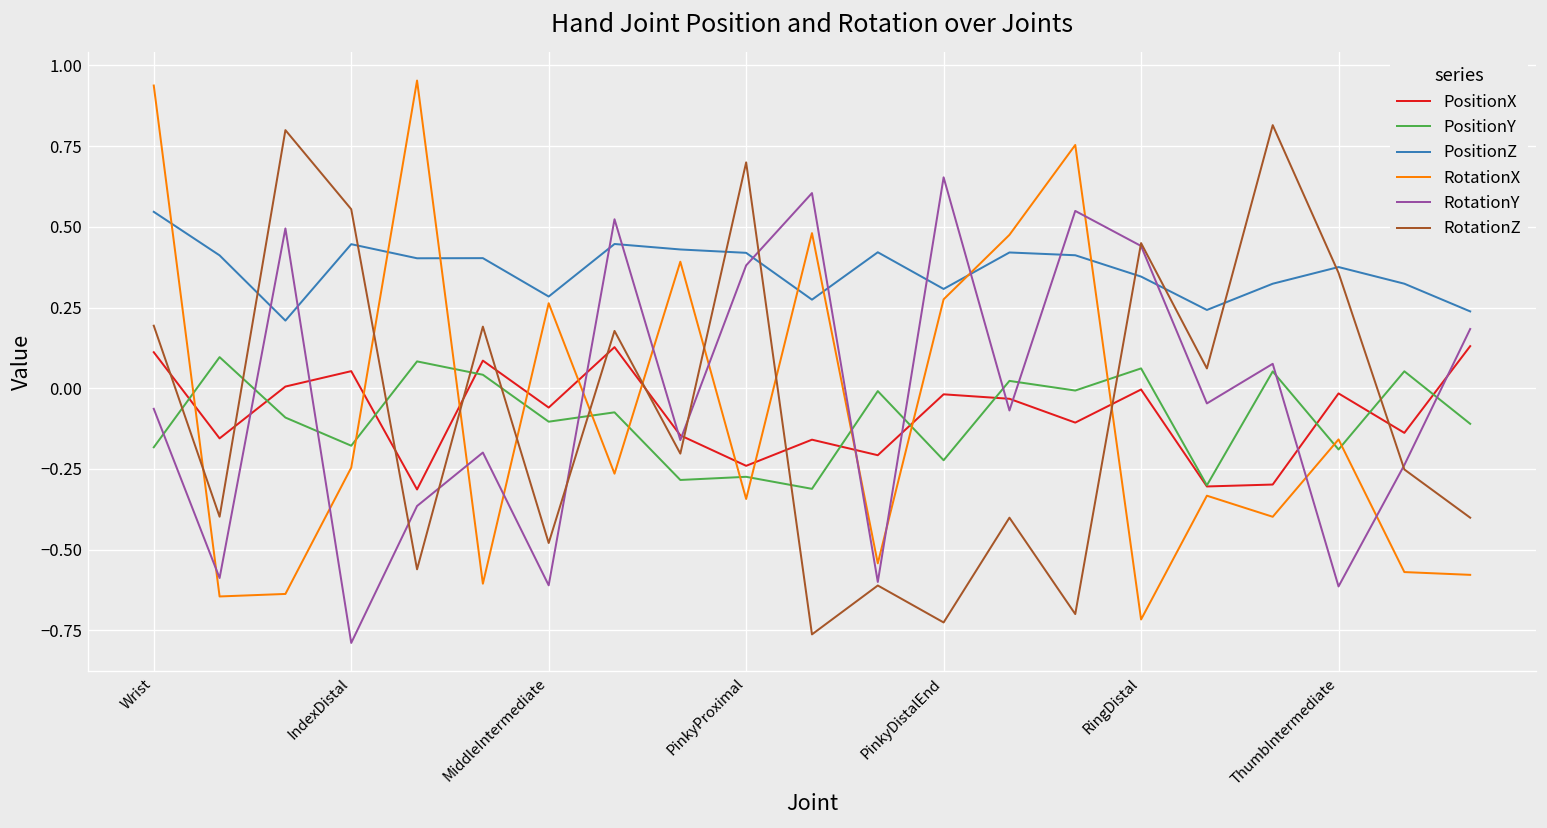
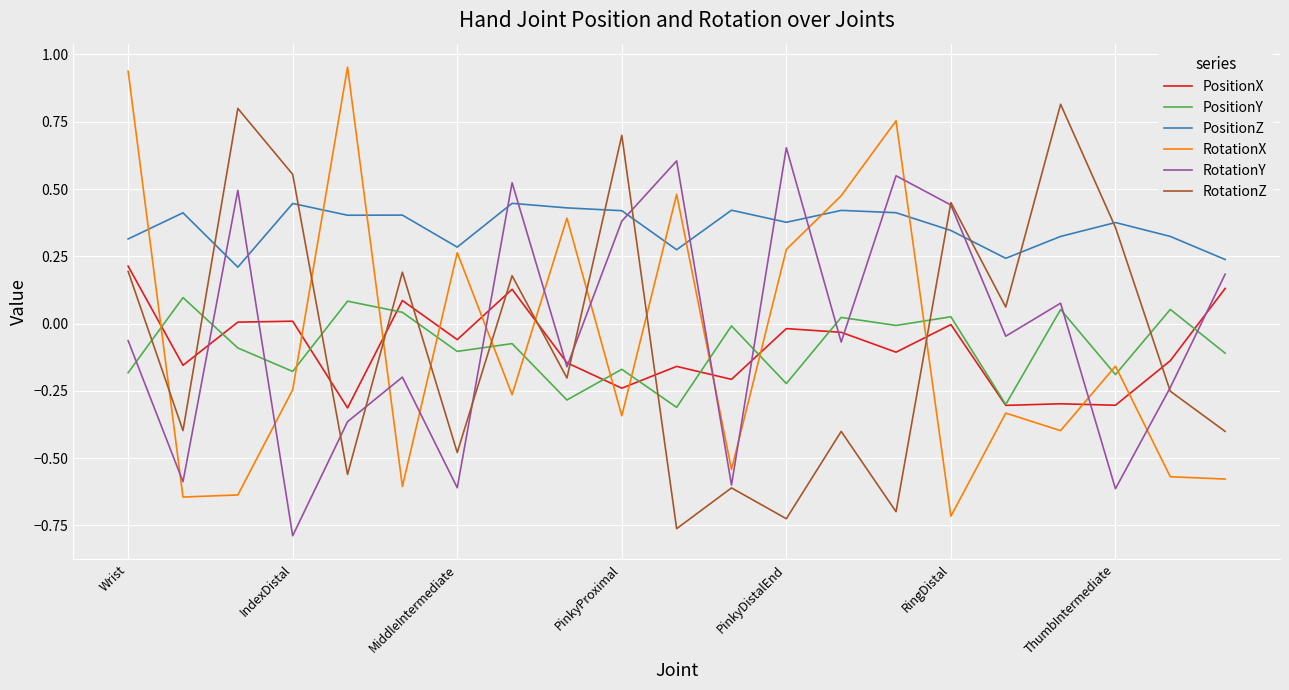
  {
    "PositionX": {
-     "Wrist": 0.11,
-     "IndexDistal": 0.05,
+     "Wrist": 0.21,
+     "IndexDistal": 0.01,
      "MiddleIntermediate": -0.06,
      "PinkyProximal": -0.24,
      "PinkyDistalEnd": -0.02,
      "RingDistal": 0.00,
-     "ThumbIntermediate": -0.02
+     "ThumbIntermediate": -0.30
    },
    "PositionY": {
      "Wrist": -0.18,
      "IndexDistal": -0.18,
      "MiddleIntermediate": -0.10,
-     "PinkyProximal": -0.27,
+     "PinkyProximal": -0.17,
      "PinkyDistalEnd": -0.22,
-     "RingDistal": 0.06,
+     "RingDistal": 0.03,
      "ThumbIntermediate": -0.19
    },
    "PositionZ": {
-     "Wrist": 0.55,
+     "Wrist": 0.31,
      "IndexDistal": 0.45,
      "MiddleIntermediate": 0.28,
      "PinkyProximal": 0.42,
-     "PinkyDistalEnd": 0.31,
+     "PinkyDistalEnd": 0.38,
      "RingDistal": 0.35,
      "ThumbIntermediate": 0.38
    },
    "RotationX": {
      "Wrist": 0.94,
      "IndexDistal": -0.25,
      "MiddleIntermediate": 0.26,
      "PinkyProximal": -0.34,
      "PinkyDistalEnd": 0.28,
      "RingDistal": -0.72,
      "ThumbIntermediate": -0.16
    },
    "RotationY": {
      "Wrist": -0.06,
      "IndexDistal": -0.79,
      "MiddleIntermediate": -0.61,
      "PinkyProximal": 0.38,
      "PinkyDistalEnd": 0.65,
      "ThumbIntermediate": -0.61
    },
    "RotationZ": {
      "Wrist": 0.19,
      "IndexDistal": 0.55,
      "MiddleIntermediate": -0.48,
      "PinkyProximal": 0.70,
      "PinkyDistalEnd": -0.73,
      "ThumbIntermediate": 0.36
    }
  }
